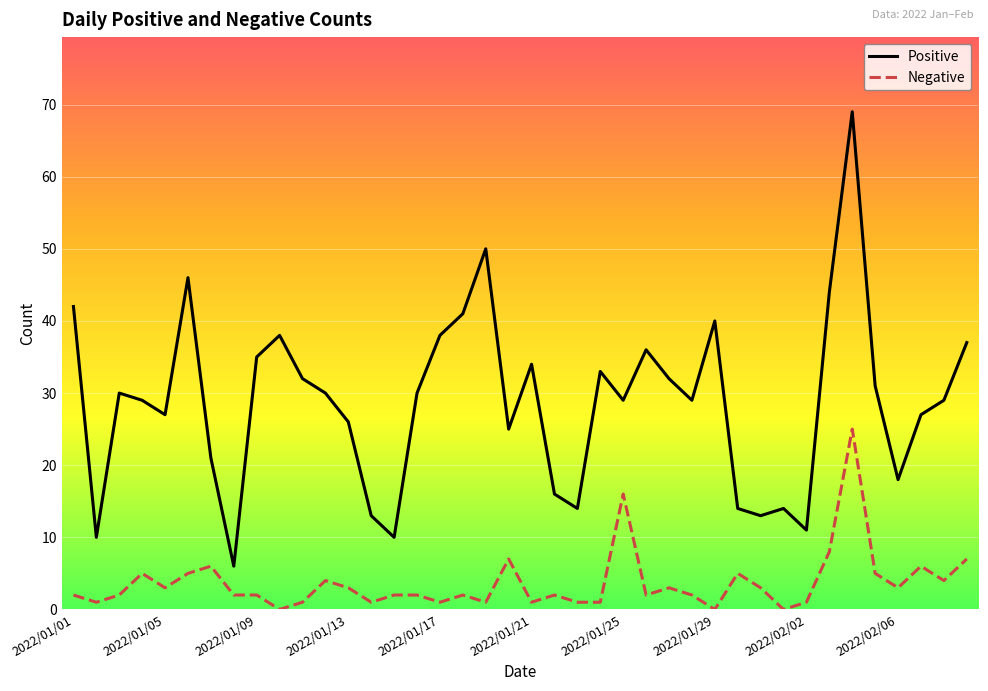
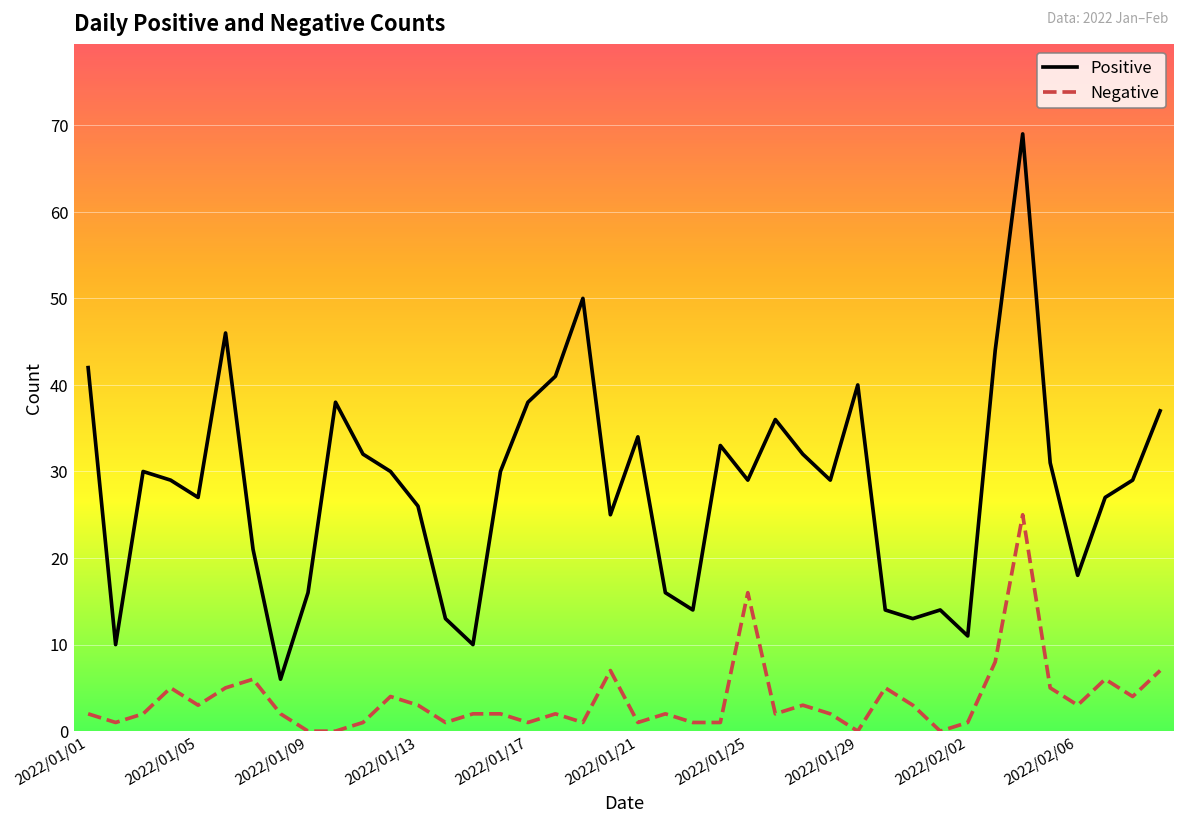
  {
    "Positive": {
      "2022/01/01": 42,
      "2022/01/05": 27,
-     "2022/01/09": 35,
+     "2022/01/09": 16,
      "2022/01/13": 26,
      "2022/01/17": 38,
      "2022/01/21": 34,
      "2022/01/25": 29,
      "2022/01/29": 40,
      "2022/02/02": 11,
      "2022/02/06": 18
    },
    "Negative": {
      "2022/01/01": 2,
      "2022/01/05": 3,
-     "2022/01/09": 2,
+     "2022/01/09": 0,
      "2022/01/13": 3,
      "2022/01/17": 1,
      "2022/01/21": 1,
      "2022/01/25": 16,
      "2022/01/29": 0,
      "2022/02/02": 1,
      "2022/02/06": 3
    }
  }
